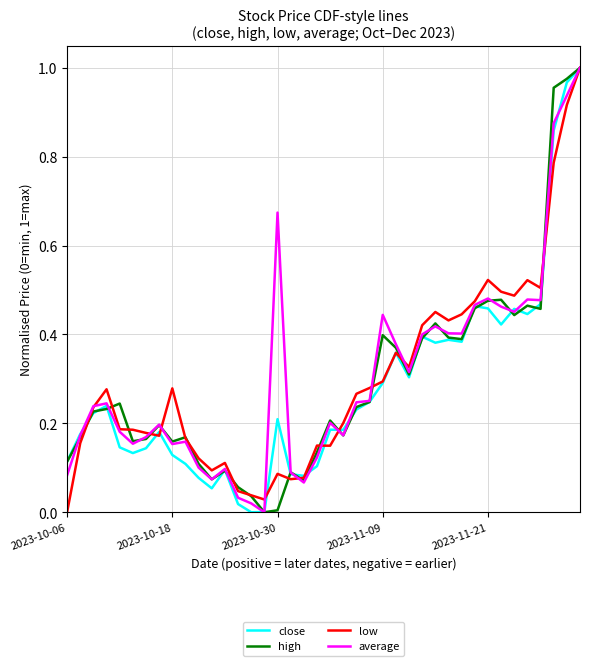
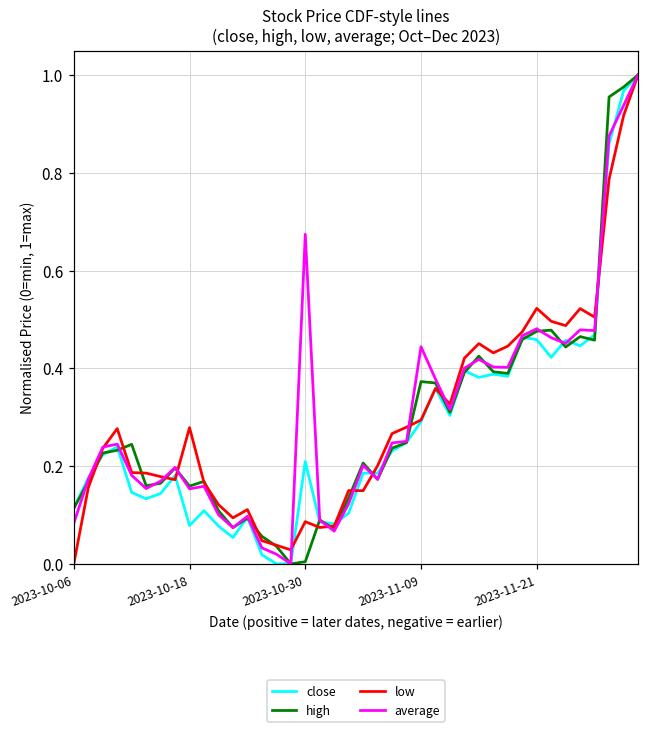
  {
    "close": {
-     "2023-10-18": 0.13,
+     "2023-10-18": 0.08,
      "2023-10-30": 0.21,
      "2023-11-21": 0.46
    },
    "high": {
      "2023-10-30": 0.00,
-     "2023-11-09": 0.40
+     "2023-11-09": 0.37
    },
    "low": {
      "2023-10-06": 0.00,
      "2023-10-18": 0.28,
      "2023-10-30": 0.09,
      "2023-11-21": 0.52
    },
    "average": {
      "2023-10-06": 0.08,
      "2023-10-30": 0.67,
      "2023-11-09": 0.44
    }
  }
